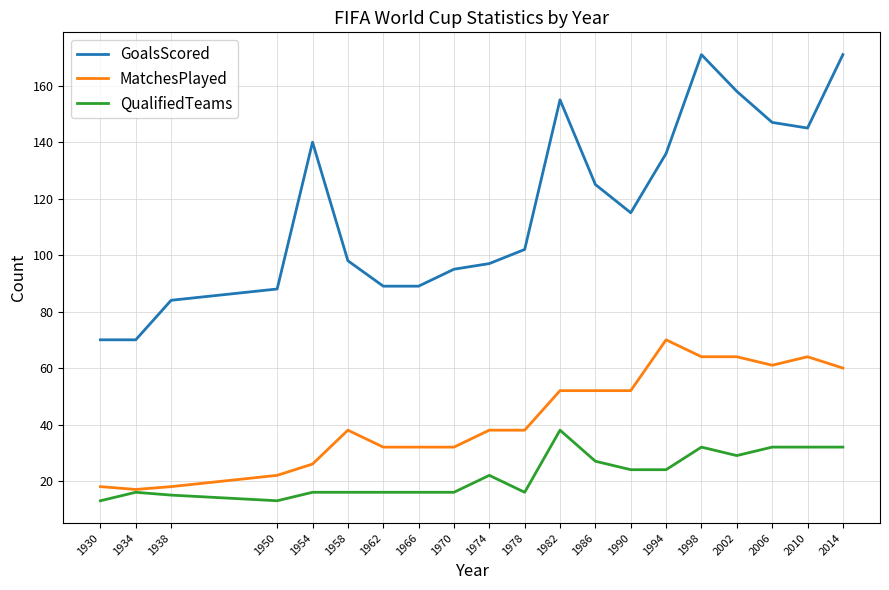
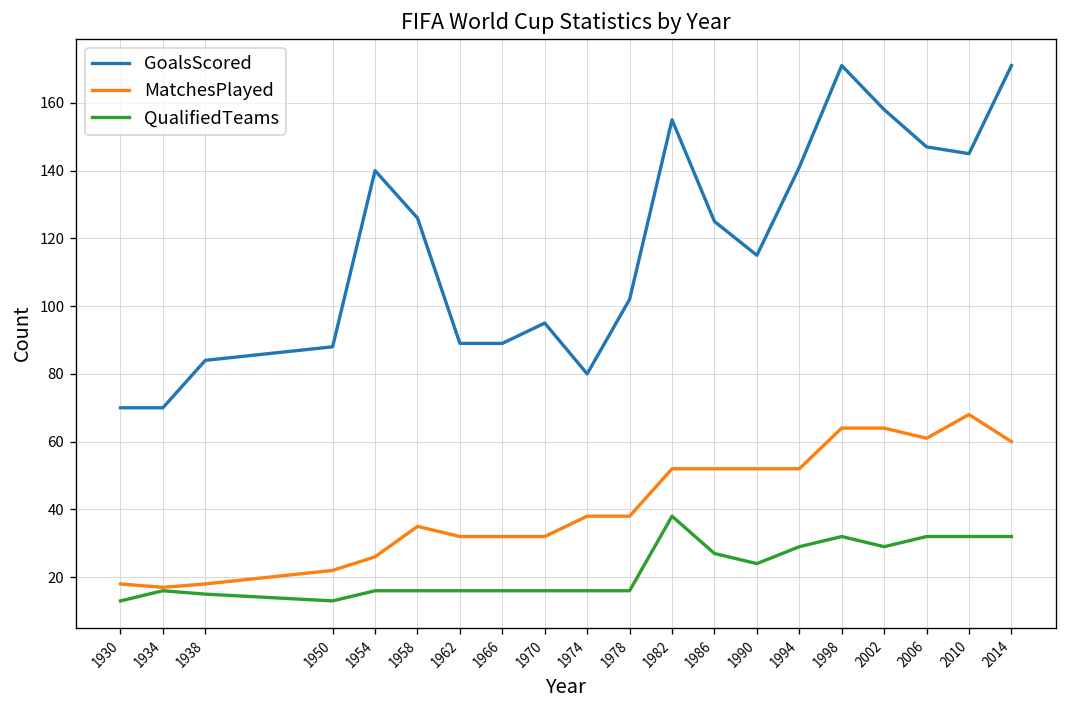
  {
    "GoalsScored": {
      "1930": 70,
      "1934": 70,
      "1938": 84,
      "1950": 88,
      "1954": 140,
-     "1958": 98,
+     "1958": 126,
      "1962": 89,
      "1966": 89,
      "1970": 95,
-     "1974": 97,
+     "1974": 80,
      "1978": 102,
      "1982": 155,
      "1986": 125,
      "1990": 115,
-     "1994": 136,
+     "1994": 141,
      "1998": 171,
      "2002": 158,
      "2006": 147,
      "2010": 145,
      "2014": 171
    },
    "MatchesPlayed": {
      "1930": 18,
      "1934": 17,
      "1938": 18,
      "1950": 22,
      "1954": 26,
-     "1958": 38,
+     "1958": 35,
      "1962": 32,
      "1966": 32,
      "1970": 32,
      "1974": 38,
      "1978": 38,
      "1982": 52,
      "1986": 52,
      "1990": 52,
-     "1994": 70,
+     "1994": 52,
      "1998": 64,
      "2002": 64,
      "2006": 61,
-     "2010": 64,
+     "2010": 68,
      "2014": 60
    },
    "QualifiedTeams": {
      "1930": 13,
      "1934": 16,
      "1938": 15,
      "1950": 13,
      "1954": 16,
      "1958": 16,
      "1962": 16,
      "1966": 16,
      "1970": 16,
-     "1974": 22,
+     "1974": 16,
      "1978": 16,
      "1982": 38,
      "1986": 27,
      "1990": 24,
-     "1994": 24,
+     "1994": 29,
      "1998": 32,
      "2002": 29,
      "2006": 32,
      "2010": 32,
      "2014": 32
    }
  }
